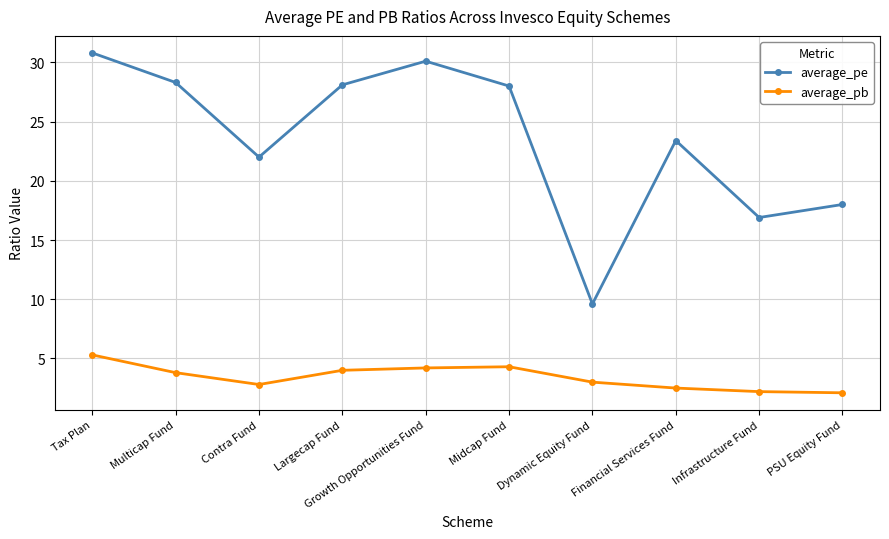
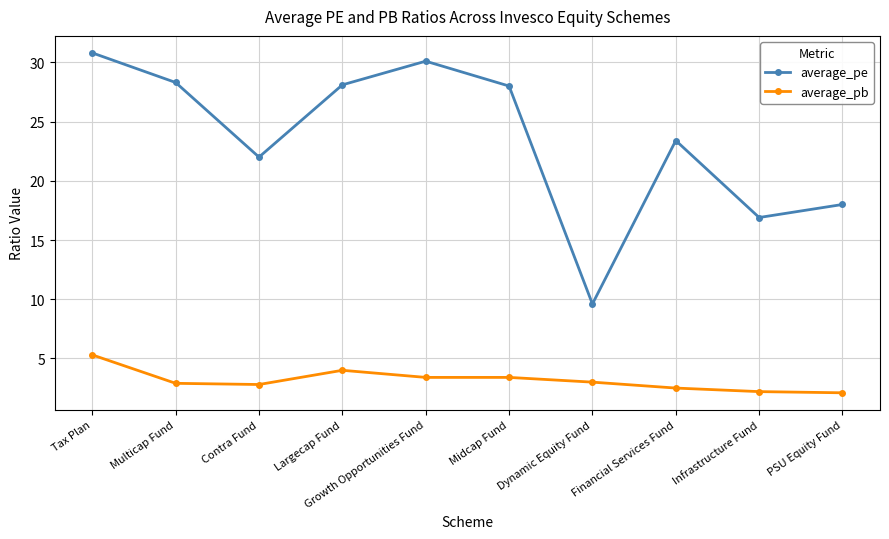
  {
    "average_pe": {
      "Tax Plan": 30.8,
      "Multicap Fund": 28.3,
      "Contra Fund": 22.0,
      "Largecap Fund": 28.1,
      "Growth Opportunities Fund": 30.1,
      "Midcap Fund": 28.0,
      "Dynamic Equity Fund": 9.6,
      "Financial Services Fund": 23.4,
      "Infrastructure Fund": 16.9,
      "PSU Equity Fund": 18.0
    },
    "average_pb": {
      "Tax Plan": 5.3,
-     "Multicap Fund": 3.8,
+     "Multicap Fund": 2.9,
      "Contra Fund": 2.8,
      "Largecap Fund": 4.0,
-     "Growth Opportunities Fund": 4.2,
-     "Midcap Fund": 4.3,
+     "Growth Opportunities Fund": 3.4,
+     "Midcap Fund": 3.4,
      "Dynamic Equity Fund": 3.0,
      "Financial Services Fund": 2.5,
      "Infrastructure Fund": 2.2,
      "PSU Equity Fund": 2.1
    }
  }
